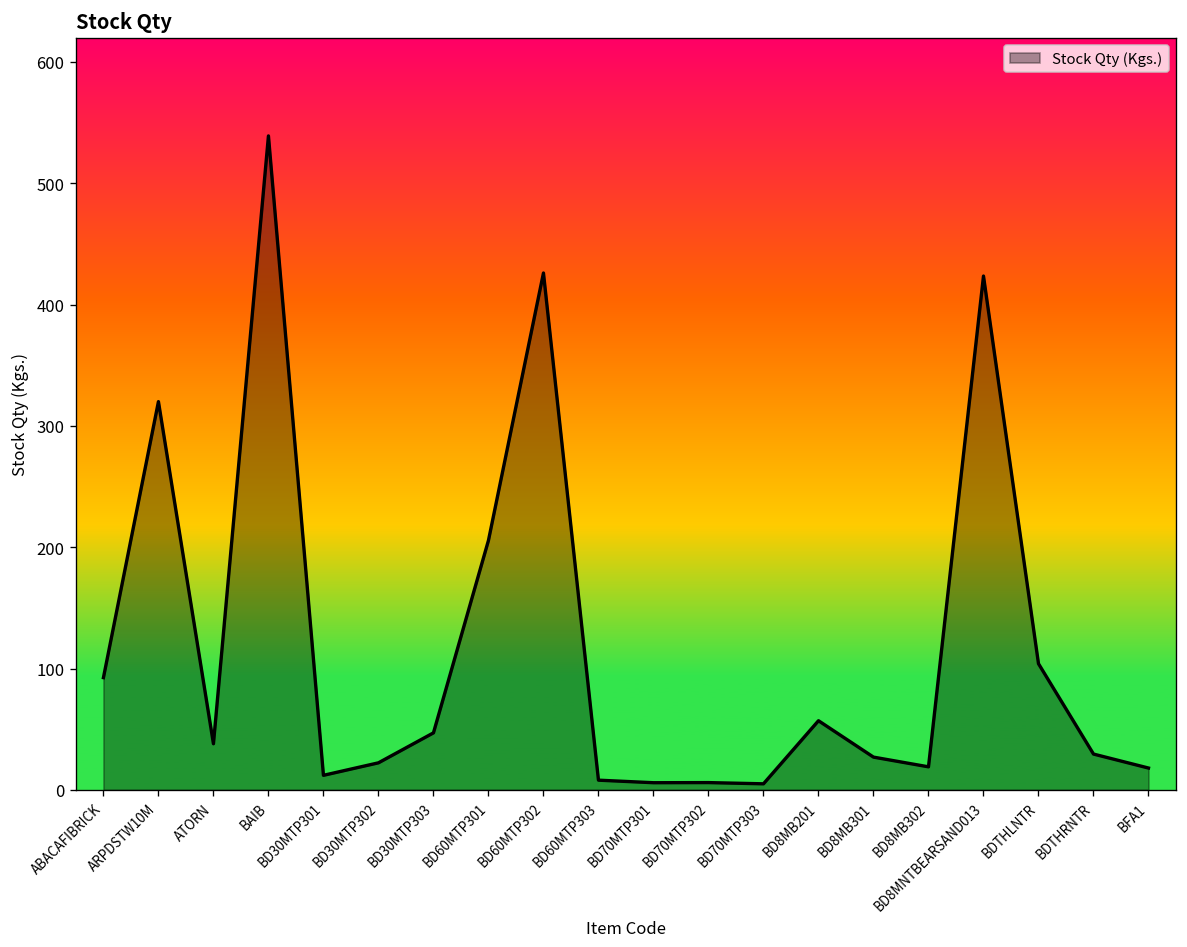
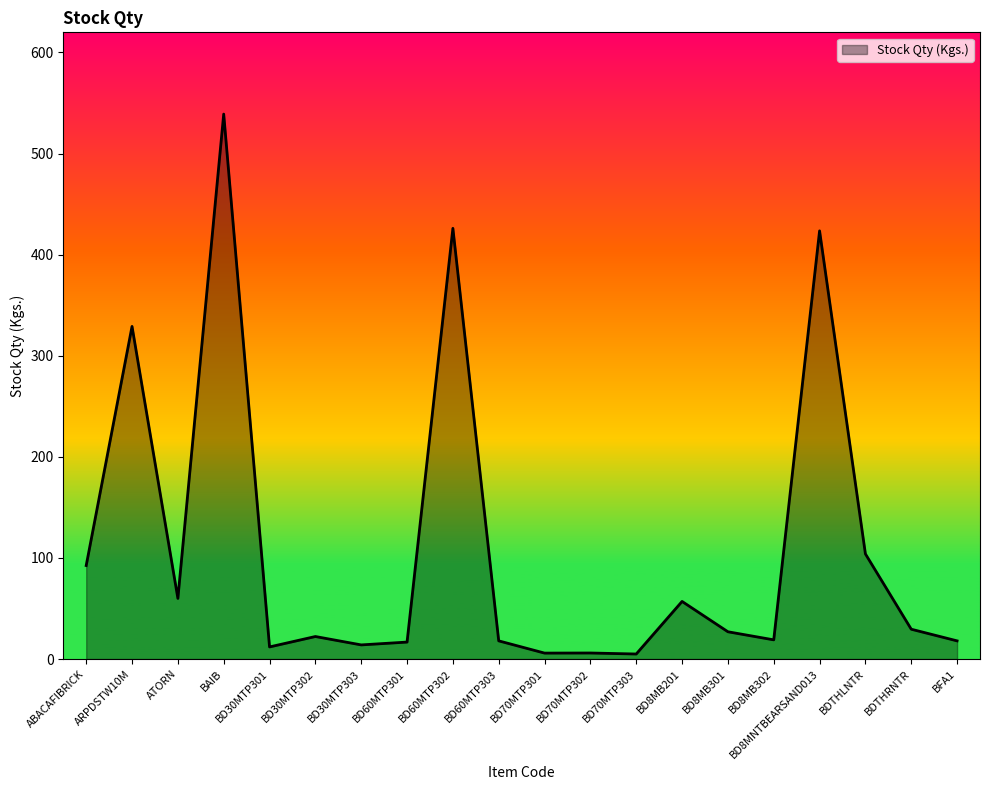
  {
    "ABACAFIBRICK": 93,
-   "ARPDSTW10M": 320,
-   "ATORN": 38,
+   "ARPDSTW10M": 329,
+   "ATORN": 60,
    "BAIB": 539,
    "BD30MTP301": 12,
    "BD30MTP302": 22,
-   "BD30MTP303": 47,
-   "BD60MTP301": 206,
+   "BD30MTP303": 14,
+   "BD60MTP301": 17,
    "BD60MTP302": 426,
-   "BD60MTP303": 8,
+   "BD60MTP303": 18,
    "BD70MTP301": 6,
    "BD70MTP302": 6,
    "BD70MTP303": 5,
    "BD8MB201": 57,
    "BD8MB301": 27,
    "BD8MB302": 19,
    "BD8MNTBEARSAND013": 424,
    "BDTHLNTR": 104,
    "BDTHRNTR": 30,
    "BFA1": 18
  }
